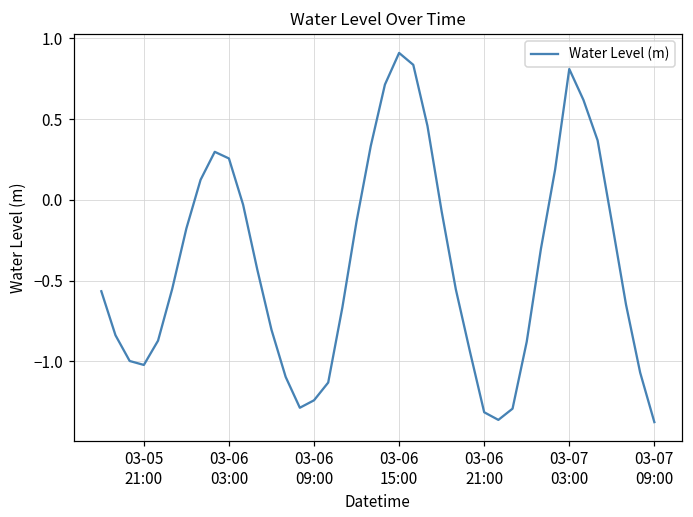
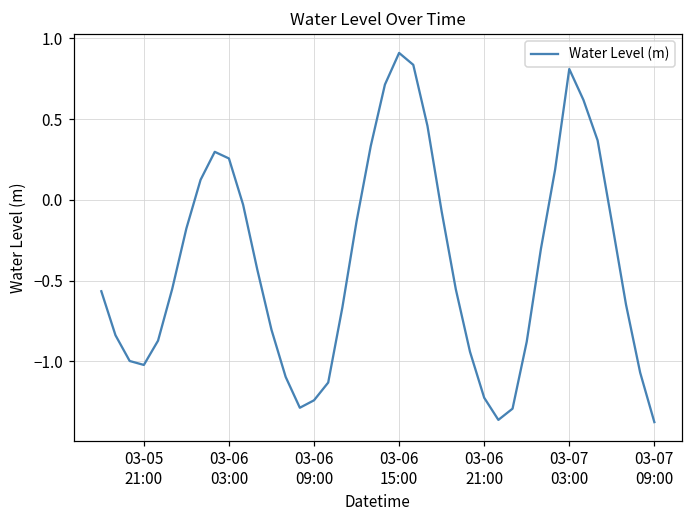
  {
    "03-05 21:00": -1.02,
    "03-06 03:00": 0.26,
    "03-06 09:00": -1.24,
    "03-06 15:00": 0.91,
-   "03-06 21:00": -1.31,
+   "03-06 21:00": -1.22,
    "03-07 03:00": 0.81,
    "03-07 09:00": -1.38
  }
